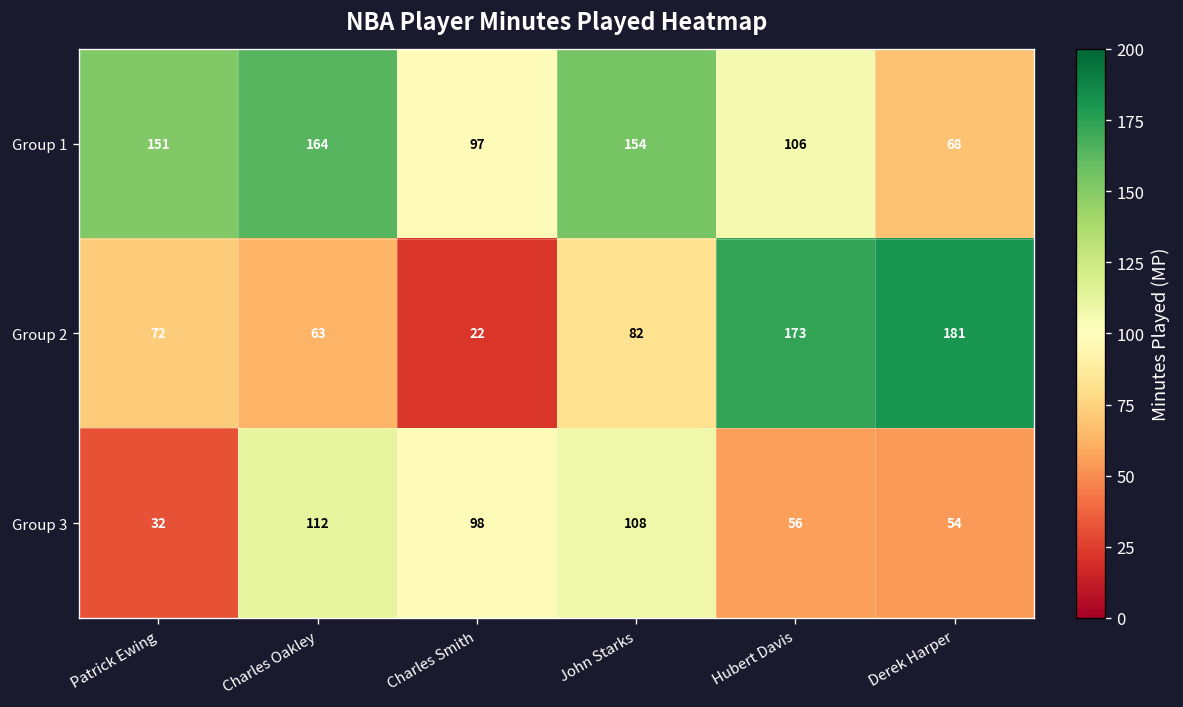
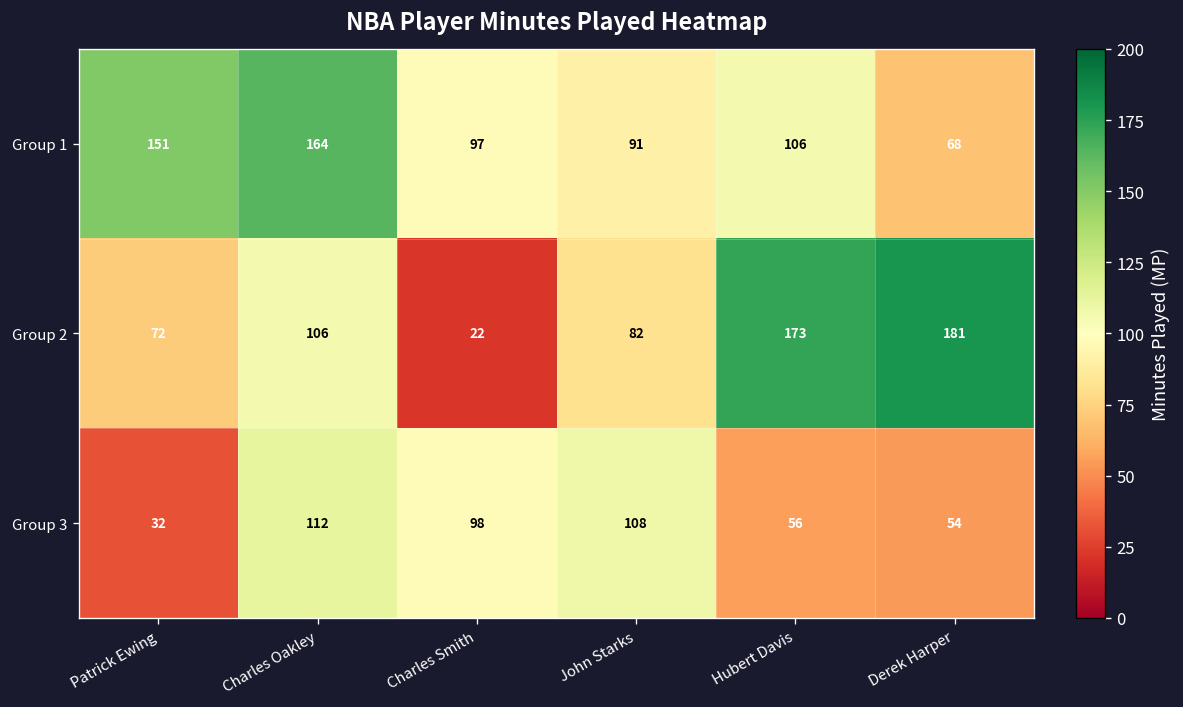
  {
    "Group 1": {
      "Patrick Ewing": 151,
      "Charles Oakley": 164,
      "Charles Smith": 97,
-     "John Starks": 154,
+     "John Starks": 91,
      "Hubert Davis": 106,
      "Derek Harper": 68
    },
    "Group 2": {
      "Patrick Ewing": 72,
-     "Charles Oakley": 63,
+     "Charles Oakley": 106,
      "Charles Smith": 22,
      "John Starks": 82,
      "Hubert Davis": 173,
      "Derek Harper": 181
    },
    "Group 3": {
      "Patrick Ewing": 32,
      "Charles Oakley": 112,
      "Charles Smith": 98,
      "John Starks": 108,
      "Hubert Davis": 56,
      "Derek Harper": 54
    }
  }
